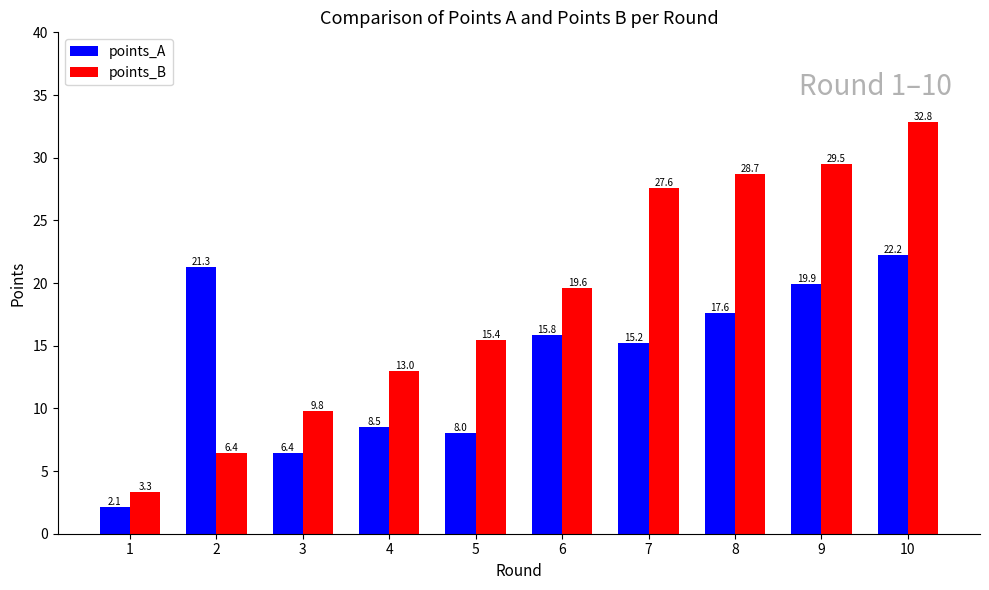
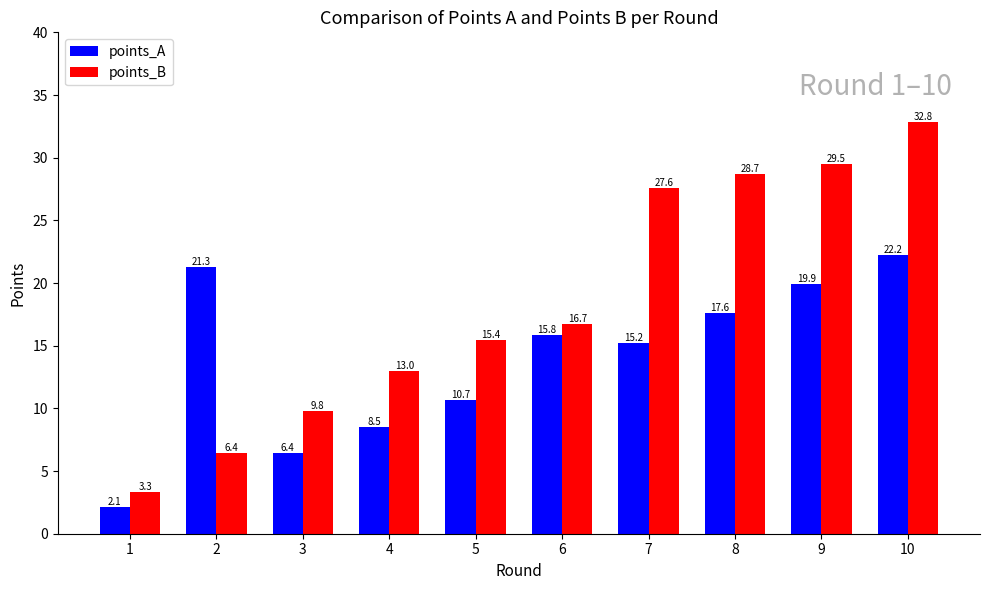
  {
    "points_A": {
      "1": 2.1,
      "2": 21.3,
      "3": 6.4,
      "4": 8.5,
-     "5": 8.0,
+     "5": 10.7,
      "6": 15.8,
      "7": 15.2,
      "8": 17.6,
      "9": 19.9,
      "10": 22.2
    },
    "points_B": {
      "1": 3.3,
      "2": 6.4,
      "3": 9.8,
      "4": 13.0,
      "5": 15.4,
-     "6": 19.6,
+     "6": 16.7,
      "7": 27.6,
      "8": 28.7,
      "9": 29.5,
      "10": 32.8
    }
  }
